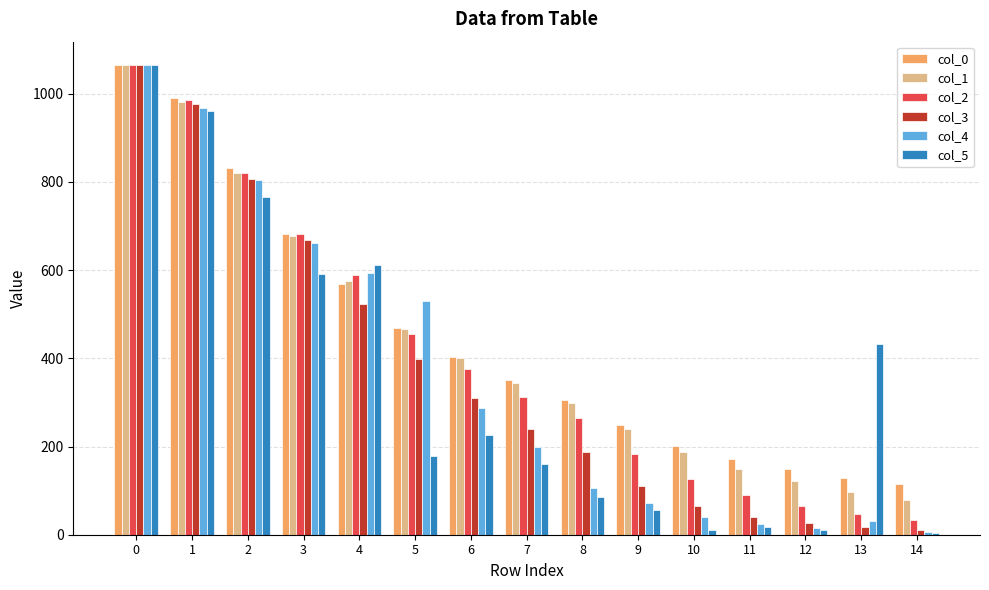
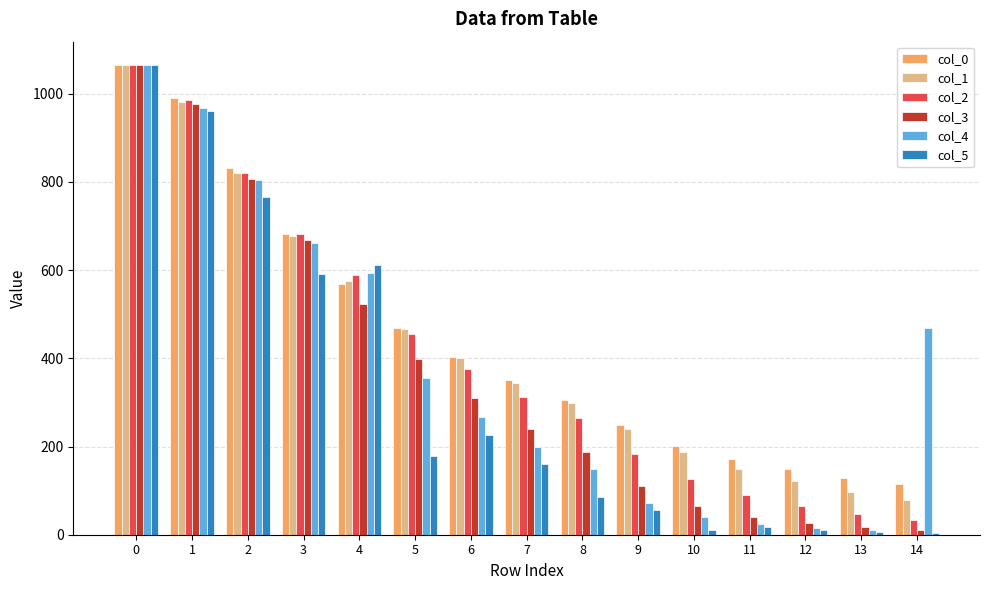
  {
    "col_4": {
      "0": 1070,
      "1": 970,
      "2": 810,
      "3": 660,
      "4": 590,
-     "5": 530,
-     "6": 290,
+     "5": 360,
+     "6": 270,
      "7": 200,
-     "8": 110,
+     "8": 150,
      "9": 70,
      "10": 40,
      "11": 30,
      "12": 20,
-     "13": 30,
-     "14": 10
+     "13": 10,
+     "14": 470
    },
    "col_5": {
      "0": 1070,
      "1": 960,
      "2": 770,
      "3": 590,
      "4": 610,
      "5": 180,
      "6": 230,
      "7": 160,
      "8": 90,
      "9": 60,
      "10": 10,
      "11": 20,
      "12": 10,
-     "13": 430
+     "13": 10
    }
  }
